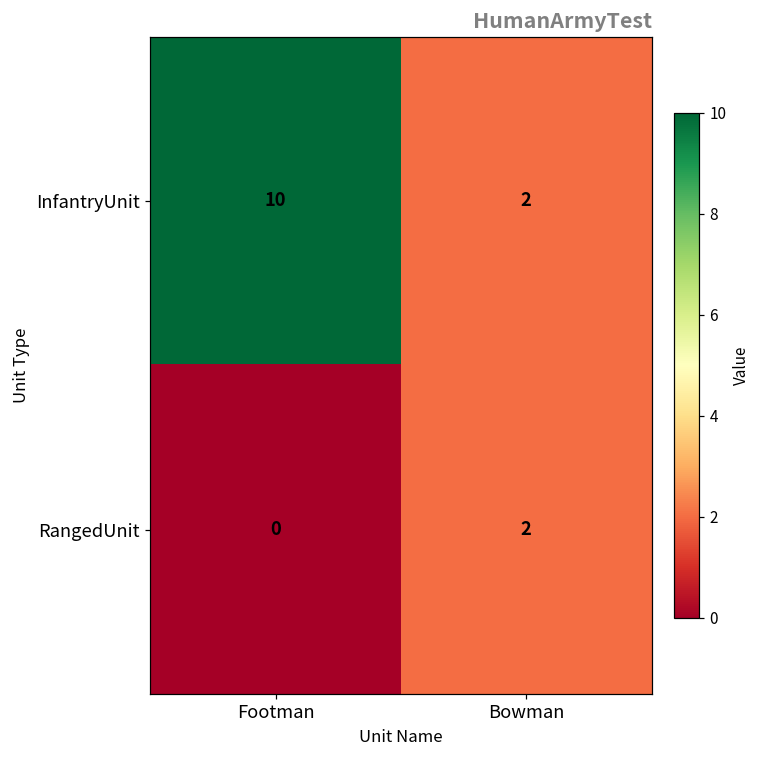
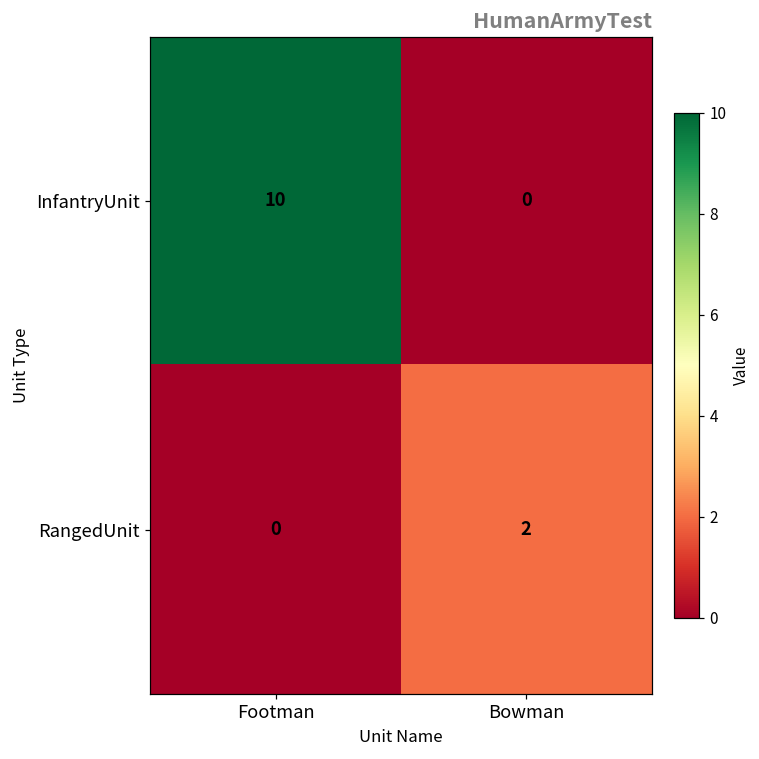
  {
    "InfantryUnit": {
      "Footman": 10,
-     "Bowman": 2
+     "Bowman": 0
    },
    "RangedUnit": {
      "Footman": 0,
      "Bowman": 2
    }
  }
